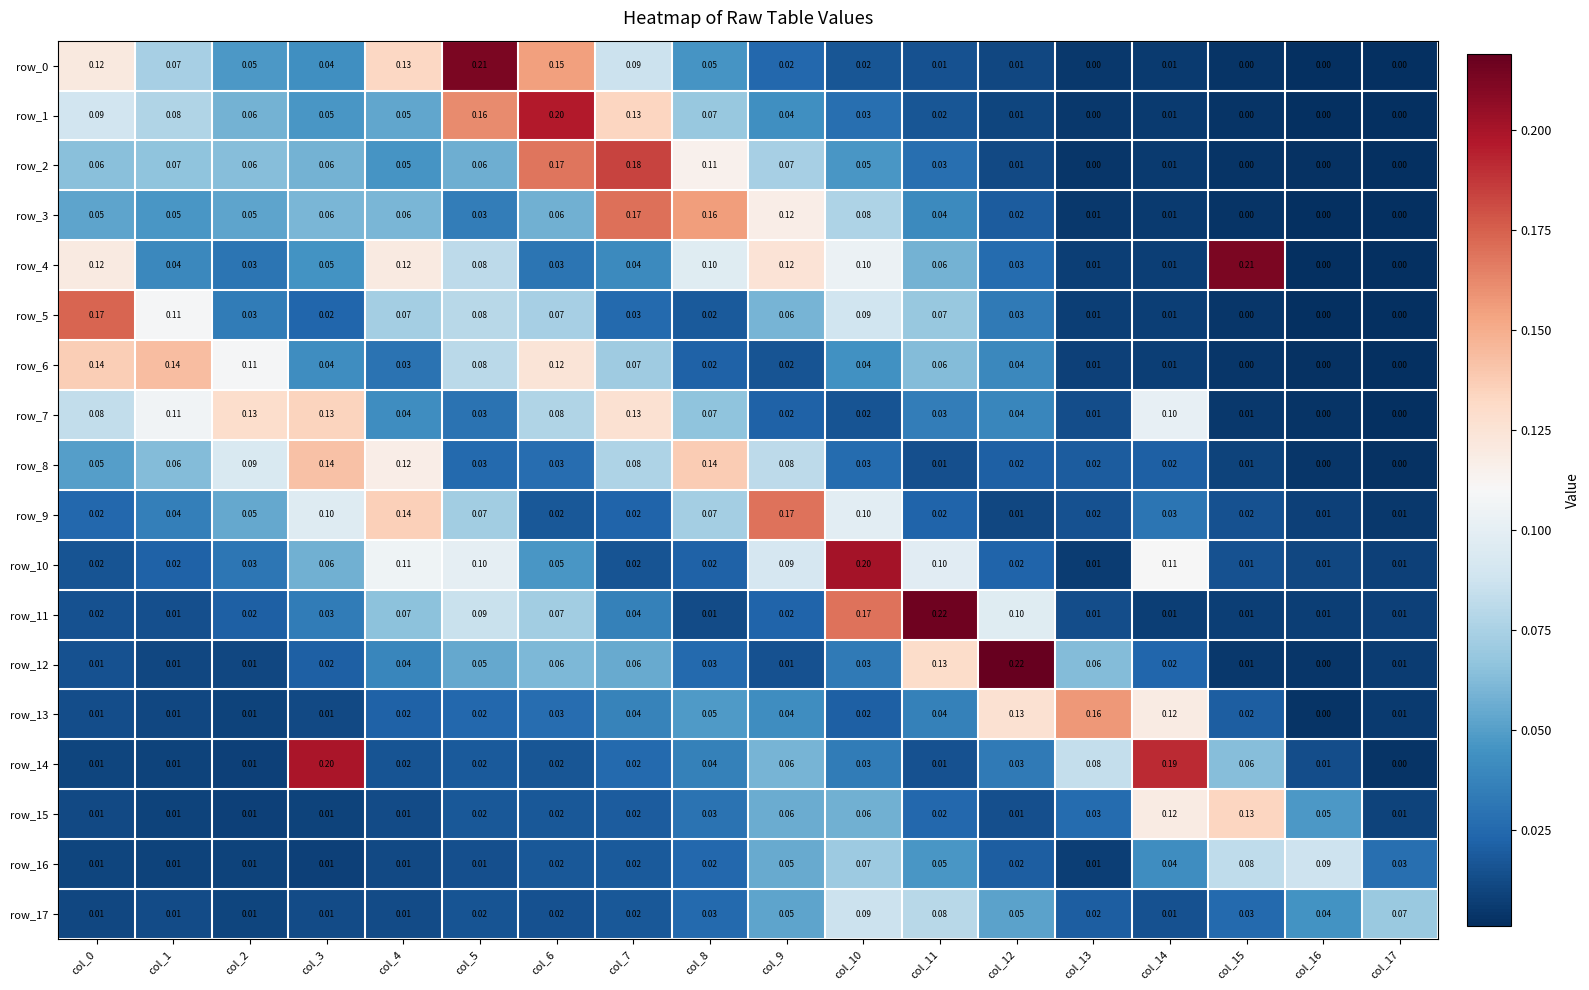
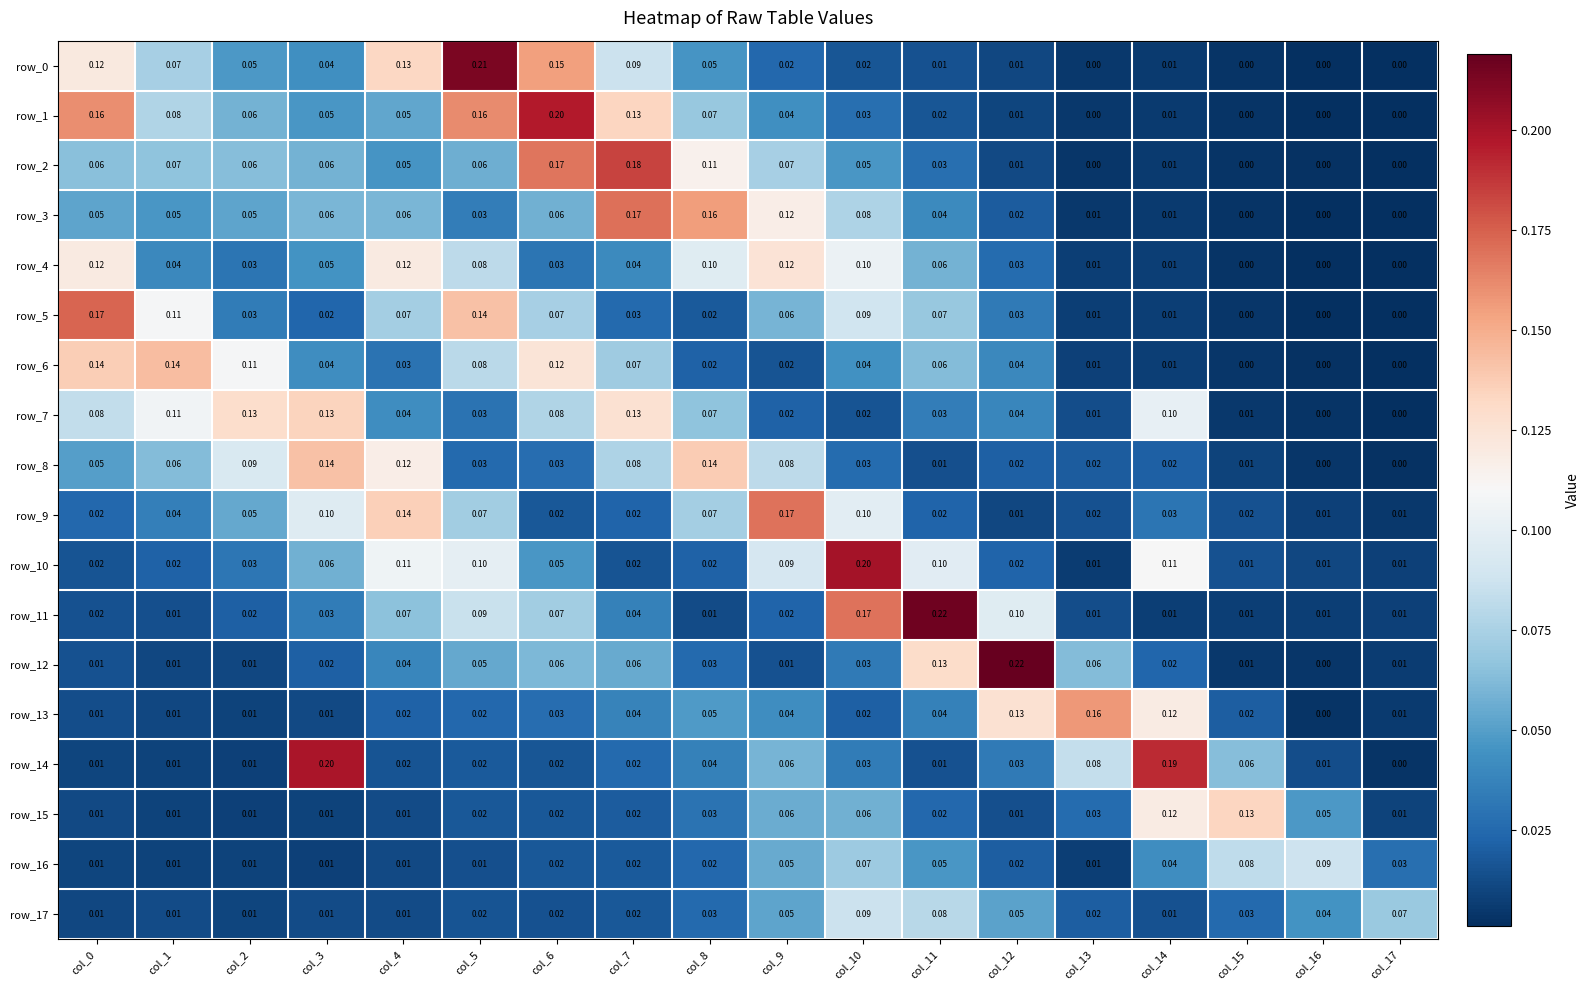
  {
    "row_1": {
-     "col_0": 0.09,
+     "col_0": 0.16,
      "col_1": 0.08,
      "col_2": 0.06,
      "col_3": 0.05,
      "col_4": 0.05,
      "col_5": 0.16,
      "col_6": 0.20,
      "col_7": 0.13,
      "col_8": 0.07,
      "col_9": 0.04,
      "col_10": 0.03,
      "col_11": 0.02,
      "col_12": 0.01,
      "col_13": 0.00,
      "col_14": 0.01,
      "col_15": 0.00,
      "col_16": 0.00,
      "col_17": 0.00
    },
    "row_4": {
      "col_0": 0.12,
      "col_1": 0.04,
      "col_2": 0.03,
      "col_3": 0.05,
      "col_4": 0.12,
      "col_5": 0.08,
      "col_6": 0.03,
      "col_7": 0.04,
      "col_8": 0.10,
      "col_9": 0.12,
      "col_10": 0.10,
      "col_11": 0.06,
      "col_12": 0.03,
      "col_13": 0.01,
      "col_14": 0.01,
-     "col_15": 0.21,
+     "col_15": 0.00,
      "col_16": 0.00,
      "col_17": 0.00
    },
    "row_5": {
      "col_0": 0.17,
      "col_1": 0.11,
      "col_2": 0.03,
      "col_3": 0.02,
      "col_4": 0.07,
-     "col_5": 0.08,
+     "col_5": 0.14,
      "col_6": 0.07,
      "col_7": 0.03,
      "col_8": 0.02,
      "col_9": 0.06,
      "col_10": 0.09,
      "col_11": 0.07,
      "col_12": 0.03,
      "col_13": 0.01,
      "col_14": 0.01,
      "col_15": 0.00,
      "col_16": 0.00,
      "col_17": 0.00
    }
  }
